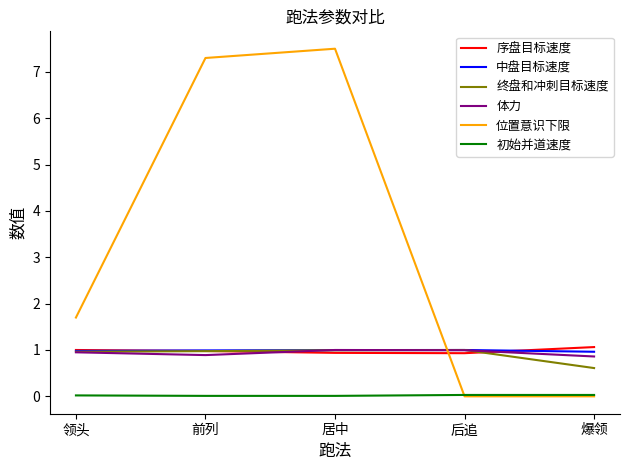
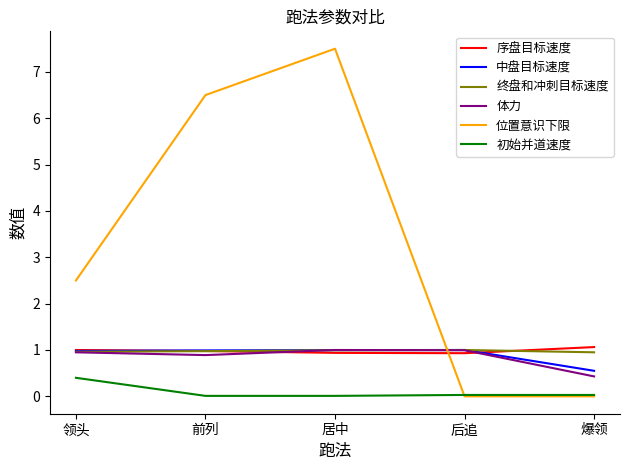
  {
    "序盘目标速度": {
      "居中": 0.9,
      "后追": 0.9,
      "爆领": 1.1
    },
    "中盘目标速度": {
-     "爆领": 1.0
+     "爆领": 0.6
    },
    "终盘和冲刺目标速度": {
-     "爆领": 0.6
+     "爆领": 1.0
    },
    "体力": {
      "前列": 0.9,
-     "爆领": 0.9
+     "爆领": 0.4
    },
    "位置意识下限": {
-     "领头": 1.7,
-     "前列": 7.3,
+     "领头": 2.5,
+     "前列": 6.5,
      "居中": 7.5
    },
    "初始并道速度": {
-     "领头": 0.0,
+     "领头": 0.4,
      "前列": 0.0,
      "居中": 0.0
    }
  }
